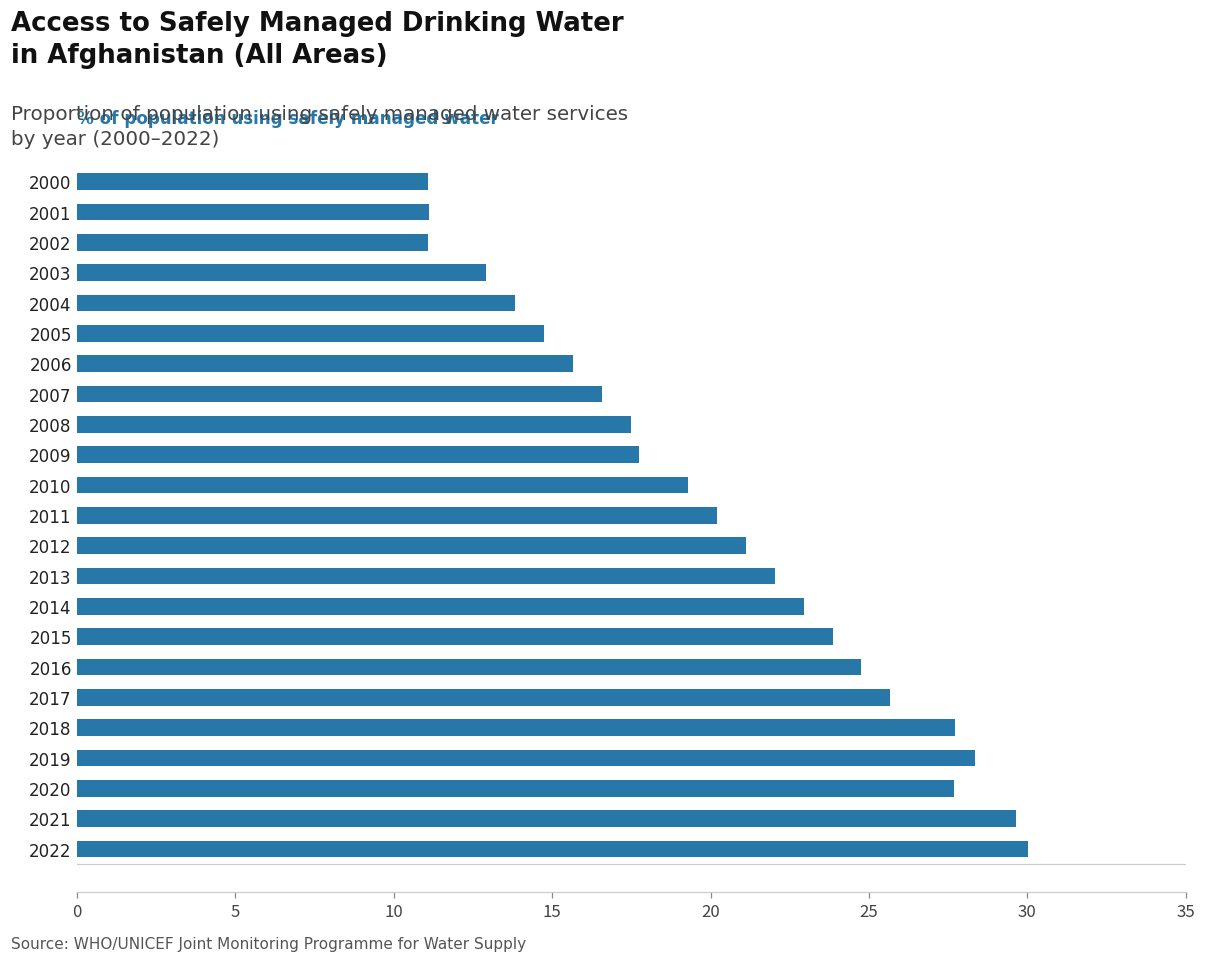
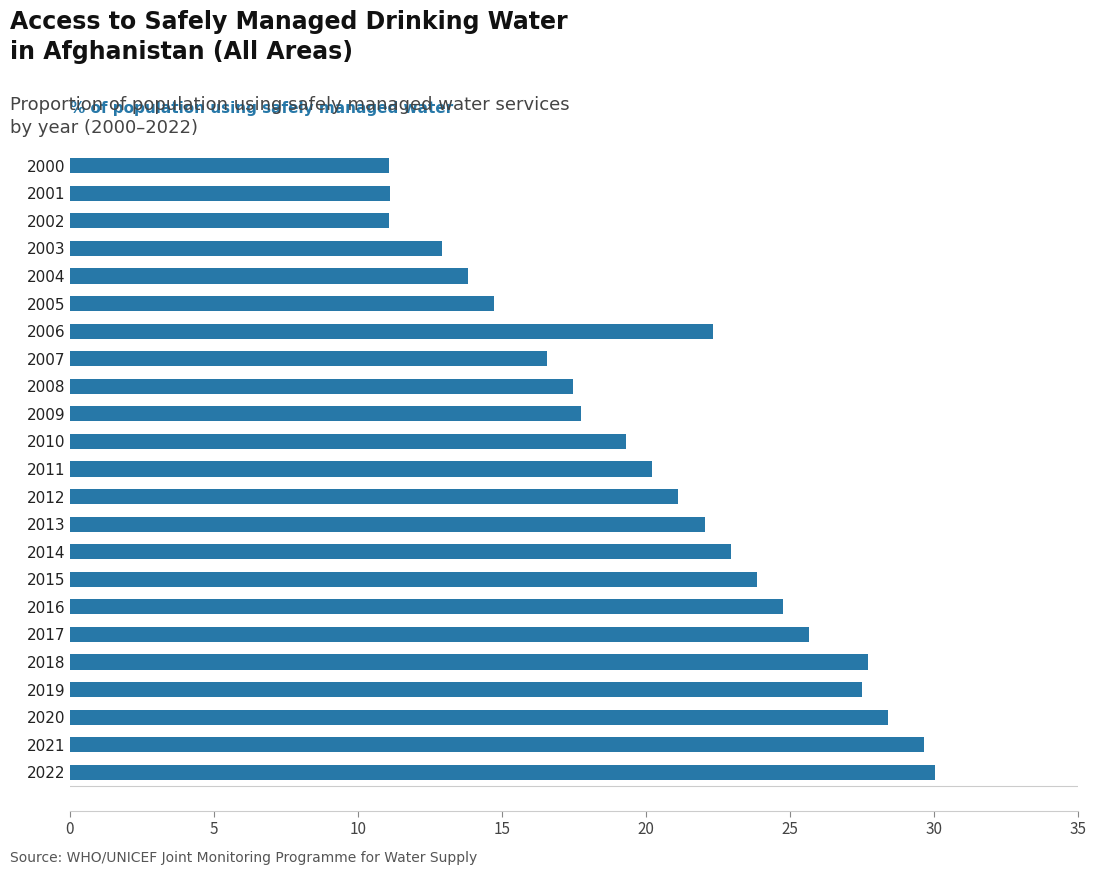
  {
    "2000": 11.1,
    "2001": 11.1,
    "2002": 11.1,
    "2003": 12.9,
    "2004": 13.8,
    "2005": 14.7,
-   "2006": 15.6,
+   "2006": 22.3,
    "2007": 16.6,
    "2008": 17.5,
    "2009": 17.7,
    "2010": 19.3,
    "2011": 20.2,
    "2012": 21.1,
    "2013": 22.0,
    "2014": 22.9,
    "2015": 23.9,
    "2016": 24.8,
    "2017": 25.7,
    "2018": 27.7,
-   "2019": 28.3,
-   "2020": 27.7,
+   "2019": 27.5,
+   "2020": 28.4,
    "2021": 29.6,
    "2022": 30.0
  }
